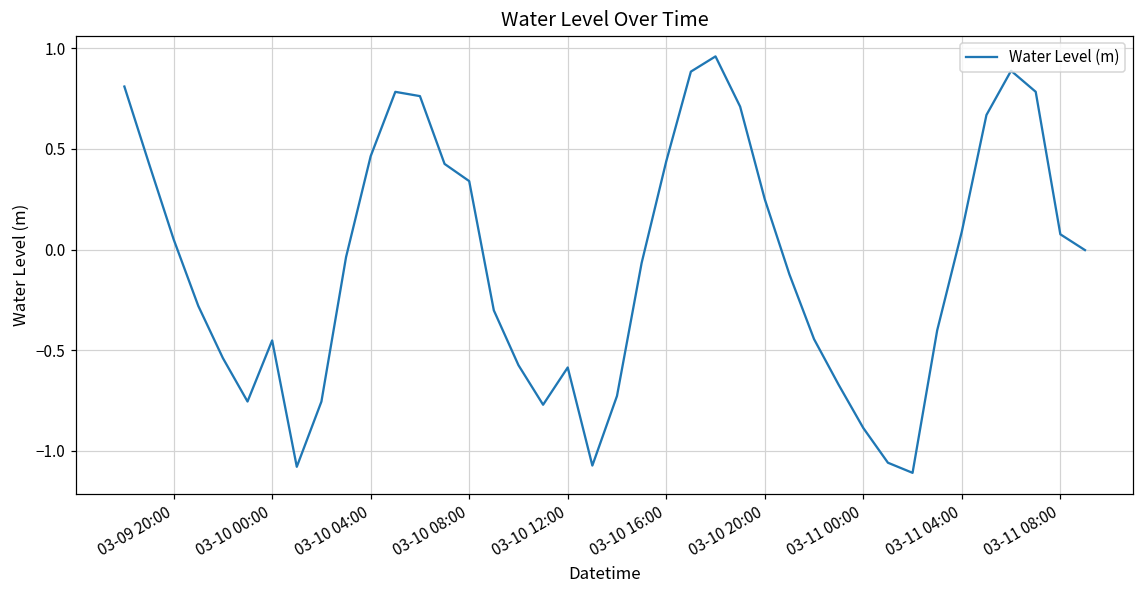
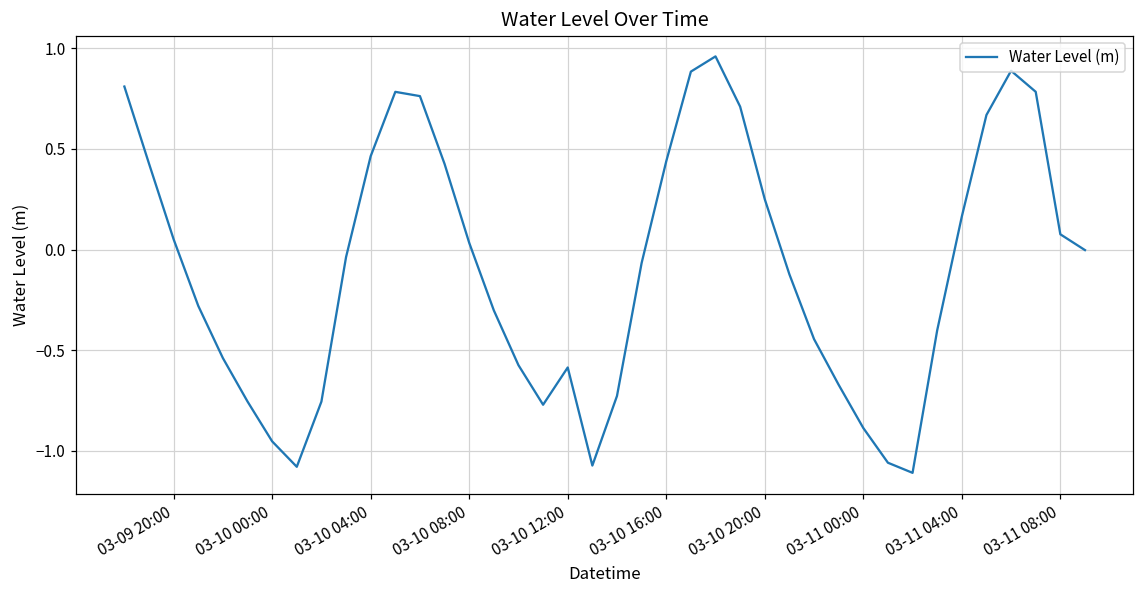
  {
    "03-09 20:00": 0.05,
-   "03-10 00:00": -0.45,
+   "03-10 00:00": -0.95,
    "03-10 04:00": 0.46,
-   "03-10 08:00": 0.34,
+   "03-10 08:00": 0.03,
    "03-10 12:00": -0.59,
    "03-10 16:00": 0.44,
    "03-10 20:00": 0.25,
    "03-11 00:00": -0.89,
-   "03-11 04:00": 0.09,
+   "03-11 04:00": 0.16,
    "03-11 08:00": 0.08
  }
